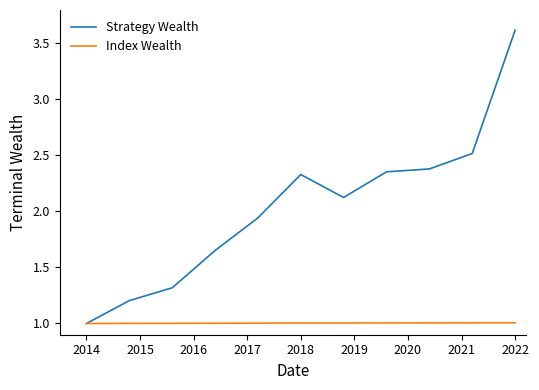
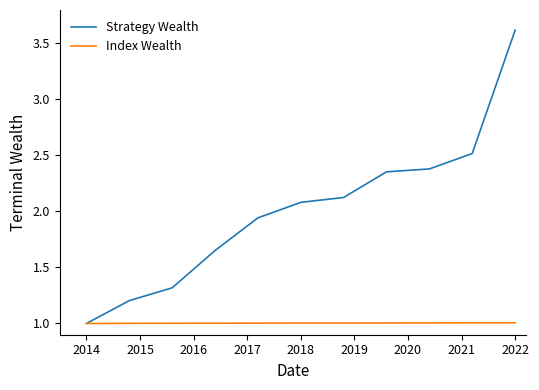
  {
    "Strategy Wealth": {
-     "2018": 2.33,
+     "2018": 2.08,
      "2022": 3.61
    },
    "Index Wealth": {
      "2018": 1.00,
      "2022": 1.01
    }
  }
